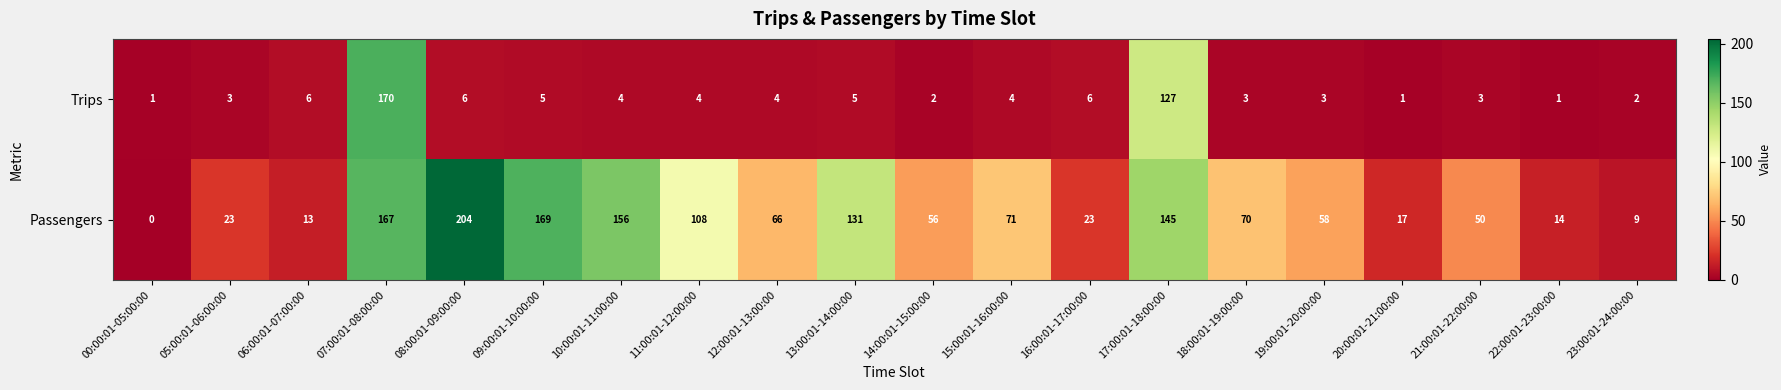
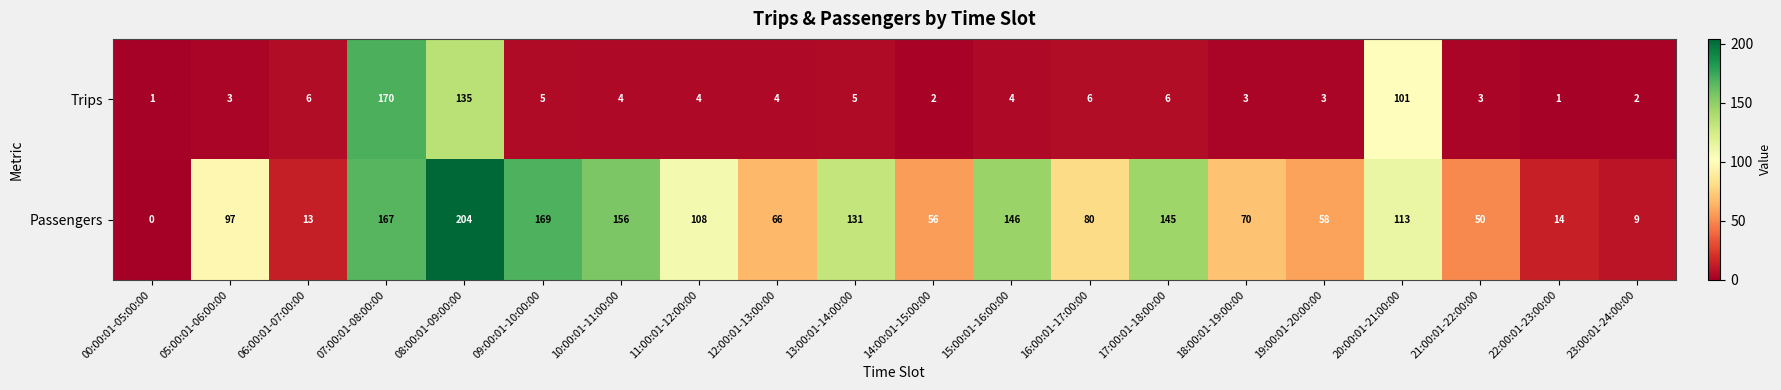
  {
    "Trips": {
      "00:00:01-05:00:00": 1,
      "05:00:01-06:00:00": 3,
      "06:00:01-07:00:00": 6,
      "07:00:01-08:00:00": 170,
-     "08:00:01-09:00:00": 6,
+     "08:00:01-09:00:00": 135,
      "09:00:01-10:00:00": 5,
      "10:00:01-11:00:00": 4,
      "11:00:01-12:00:00": 4,
      "12:00:01-13:00:00": 4,
      "13:00:01-14:00:00": 5,
      "14:00:01-15:00:00": 2,
      "15:00:01-16:00:00": 4,
      "16:00:01-17:00:00": 6,
-     "17:00:01-18:00:00": 127,
+     "17:00:01-18:00:00": 6,
      "18:00:01-19:00:00": 3,
      "19:00:01-20:00:00": 3,
-     "20:00:01-21:00:00": 1,
+     "20:00:01-21:00:00": 101,
      "21:00:01-22:00:00": 3,
      "22:00:01-23:00:00": 1,
      "23:00:01-24:00:00": 2
    },
    "Passengers": {
      "00:00:01-05:00:00": 0,
-     "05:00:01-06:00:00": 23,
+     "05:00:01-06:00:00": 97,
      "06:00:01-07:00:00": 13,
      "07:00:01-08:00:00": 167,
      "08:00:01-09:00:00": 204,
      "09:00:01-10:00:00": 169,
      "10:00:01-11:00:00": 156,
      "11:00:01-12:00:00": 108,
      "12:00:01-13:00:00": 66,
      "13:00:01-14:00:00": 131,
      "14:00:01-15:00:00": 56,
-     "15:00:01-16:00:00": 71,
-     "16:00:01-17:00:00": 23,
+     "15:00:01-16:00:00": 146,
+     "16:00:01-17:00:00": 80,
      "17:00:01-18:00:00": 145,
      "18:00:01-19:00:00": 70,
      "19:00:01-20:00:00": 58,
-     "20:00:01-21:00:00": 17,
+     "20:00:01-21:00:00": 113,
      "21:00:01-22:00:00": 50,
      "22:00:01-23:00:00": 14,
      "23:00:01-24:00:00": 9
    }
  }
